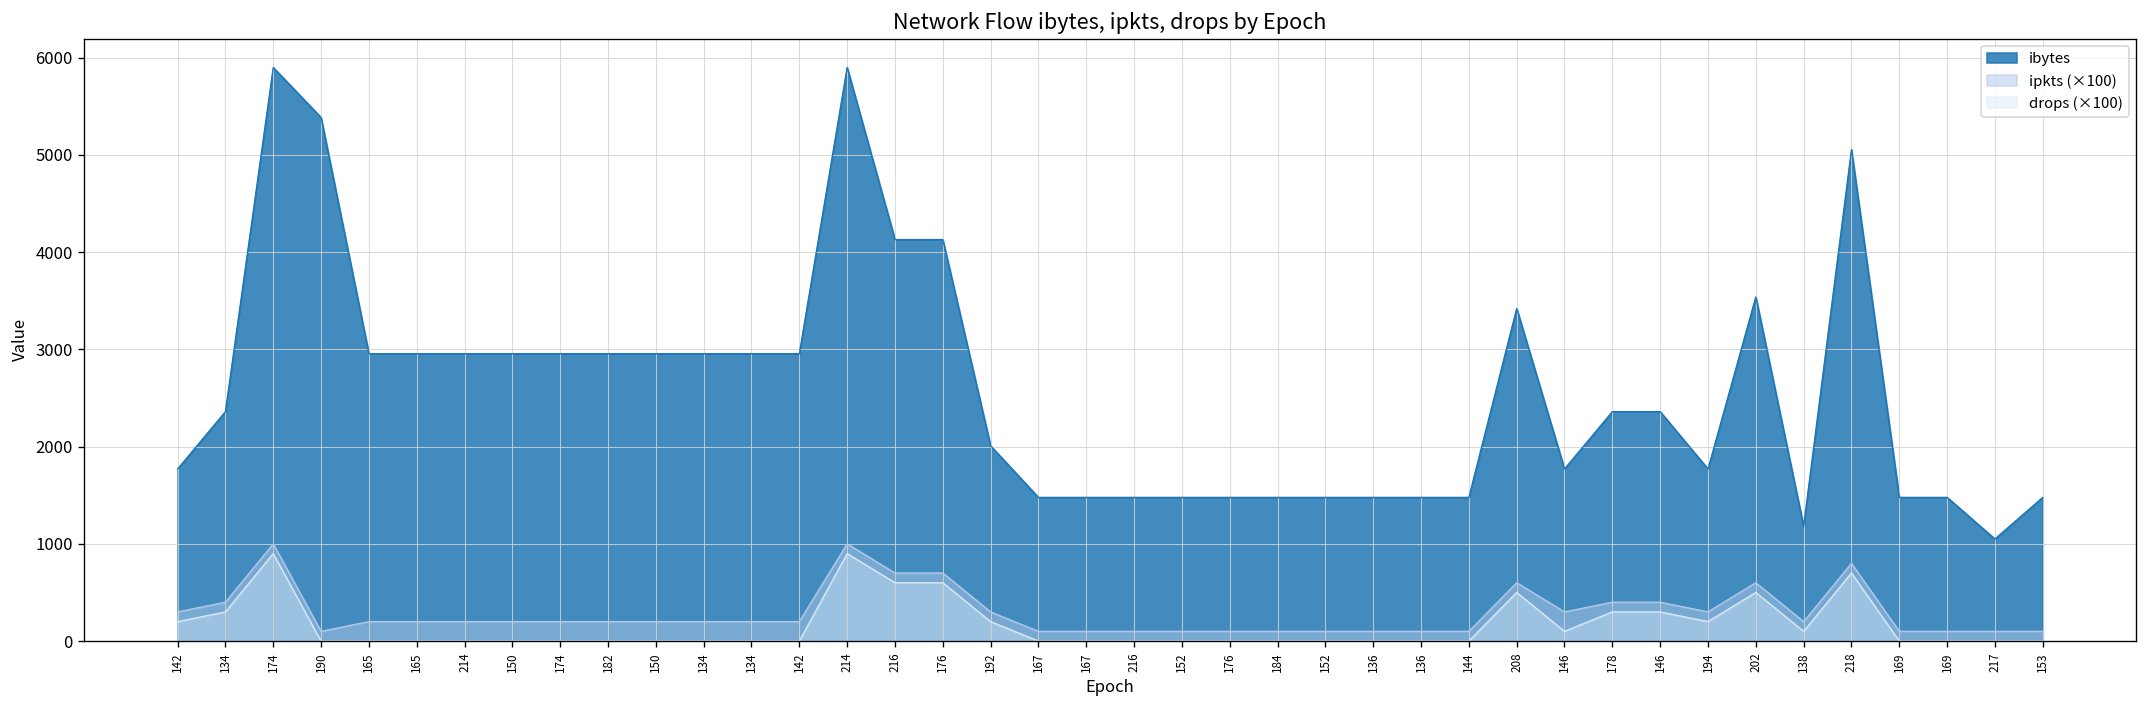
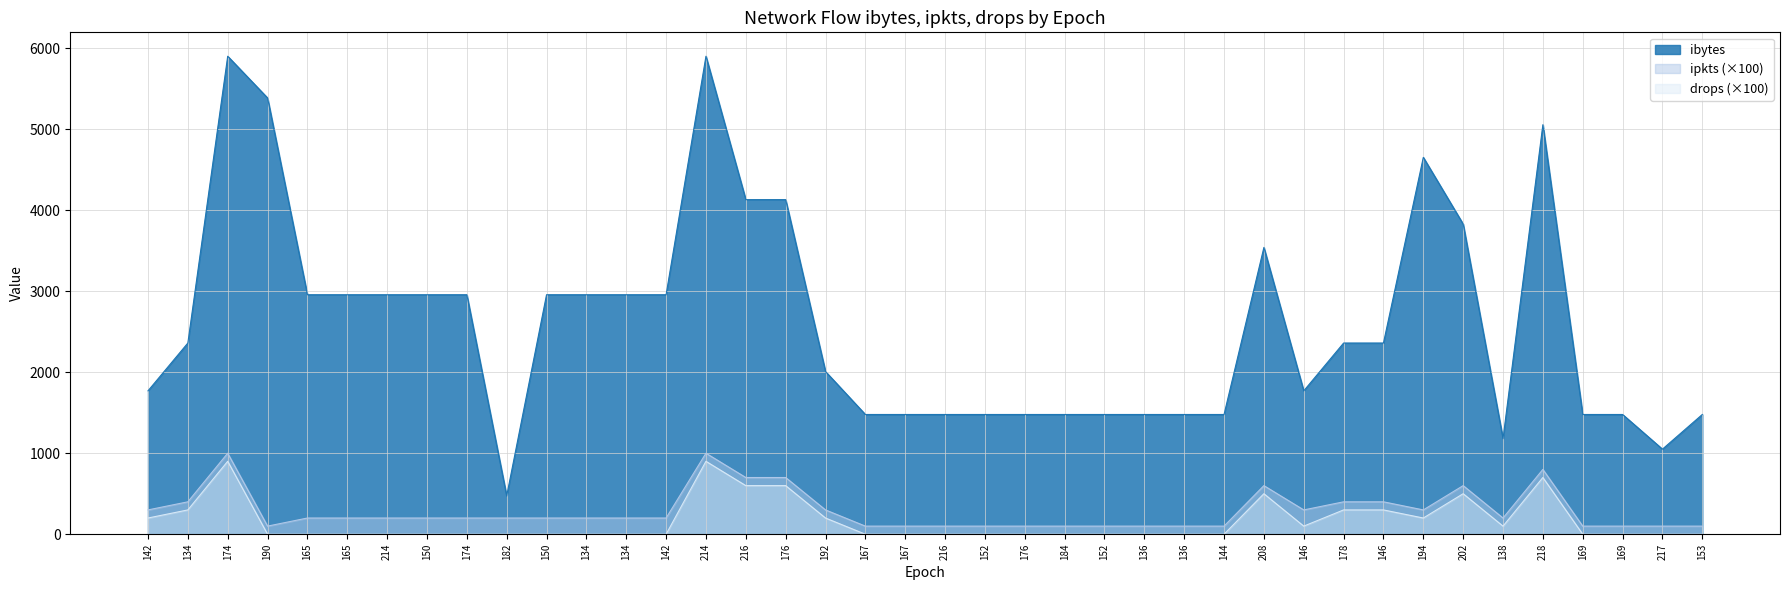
  {
    "ibytes": {
      "190": 5400,
-     "182": 3000,
+     "182": 500,
      "192": 2000,
      "184": 1500,
      "144": 1500,
-     "208": 3400,
+     "208": 3500,
      "178": 2400,
-     "194": 1800,
-     "202": 3500,
+     "194": 4700,
+     "202": 3800,
      "138": 1200,
      "218": 5100,
      "217": 1100,
      "153": 1500
    }
  }
